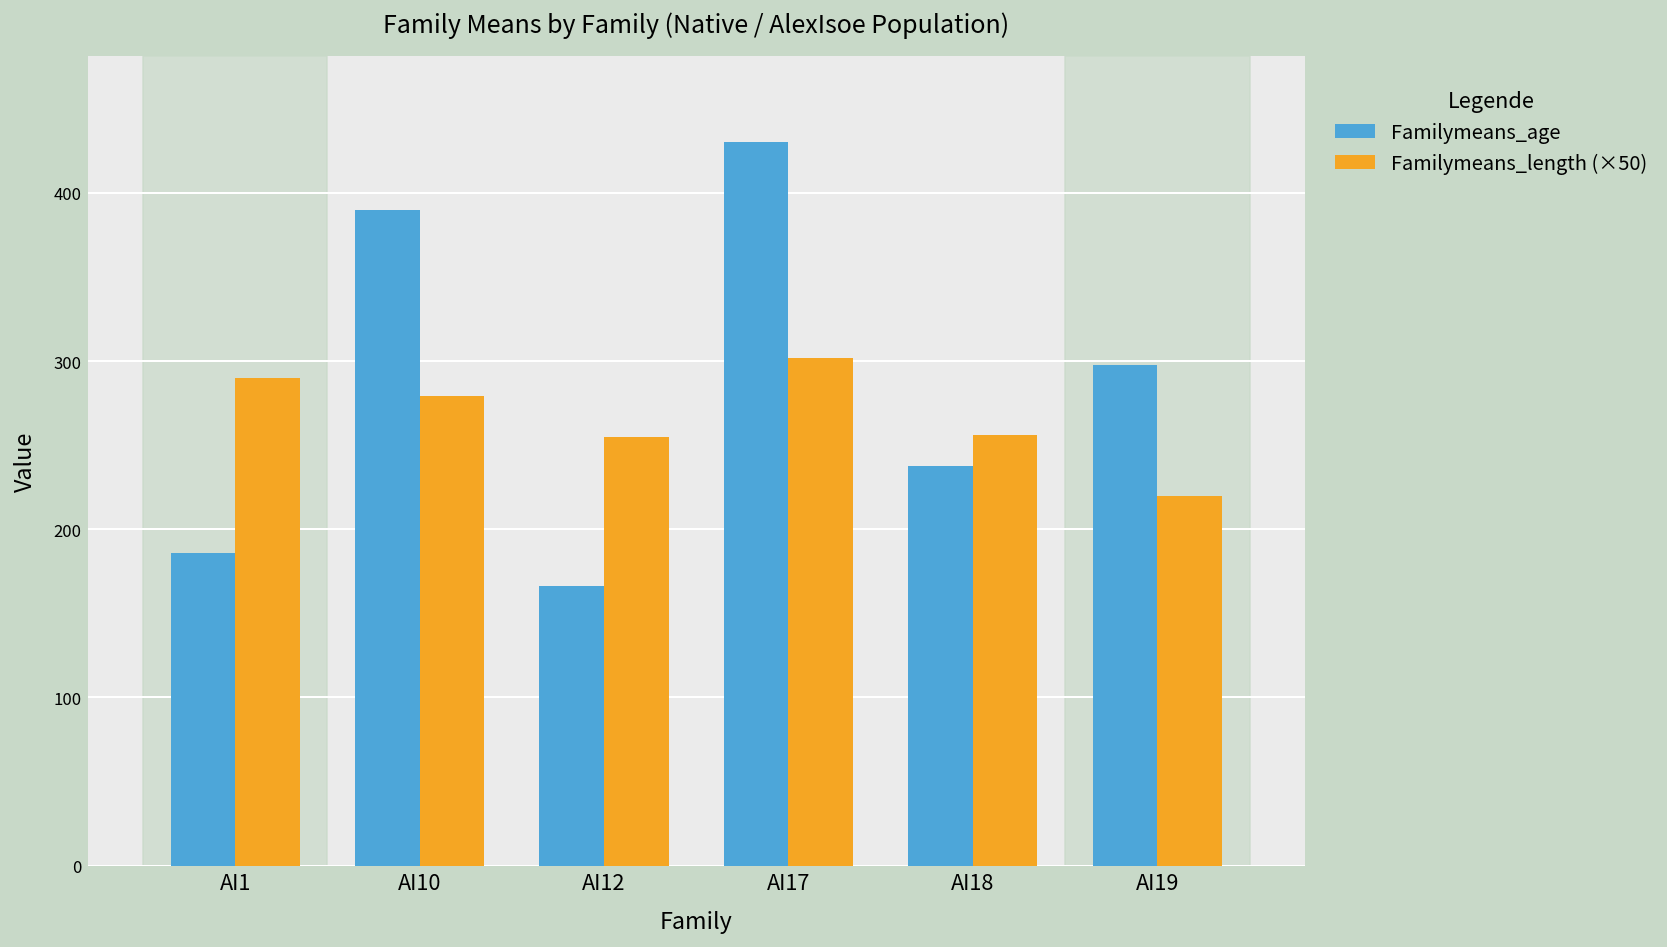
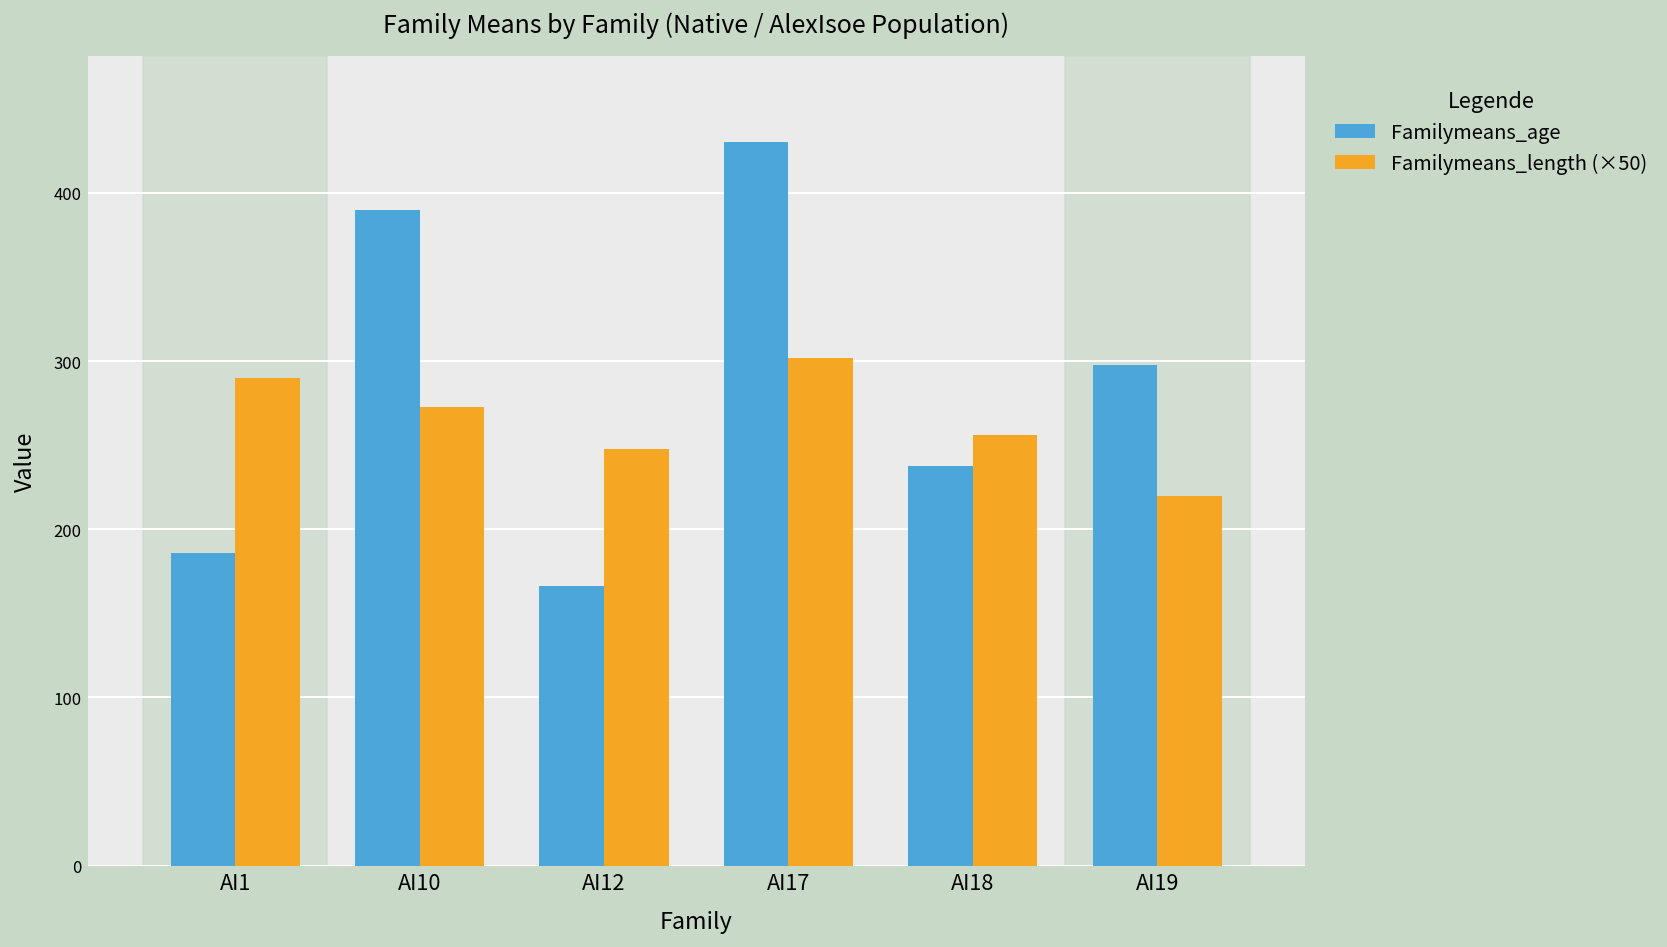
  {
    "Familymeans_age": {
      "AI1": 186,
      "AI10": 390,
      "AI12": 166,
      "AI17": 430,
      "AI18": 237,
      "AI19": 298
    },
    "Familymeans_length (×50)": {
      "AI1": 290,
-     "AI10": 279,
-     "AI12": 255,
+     "AI10": 273,
+     "AI12": 248,
      "AI17": 302,
      "AI18": 256,
      "AI19": 220
    }
  }
